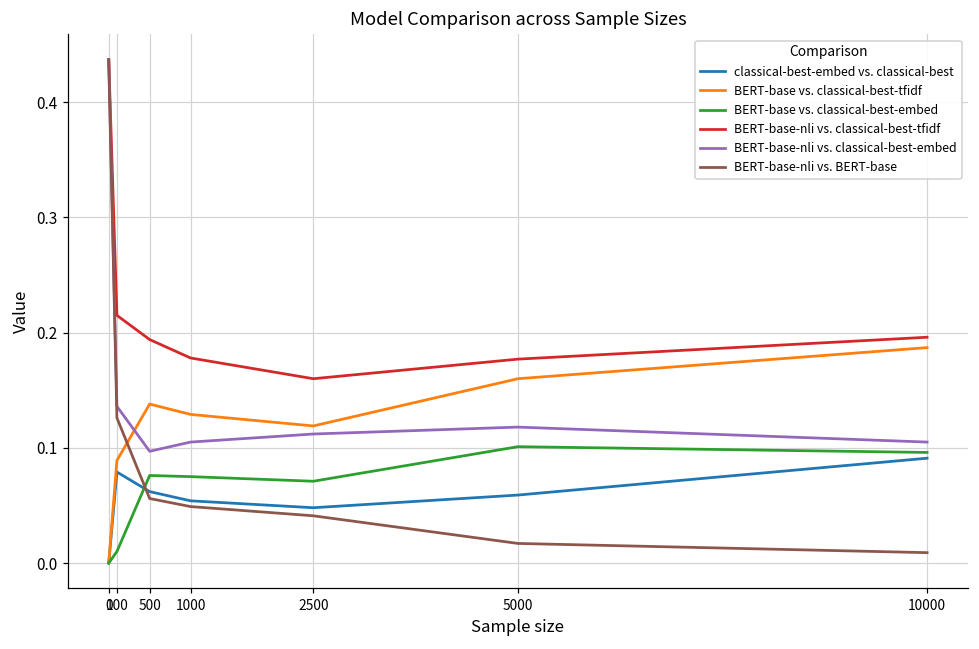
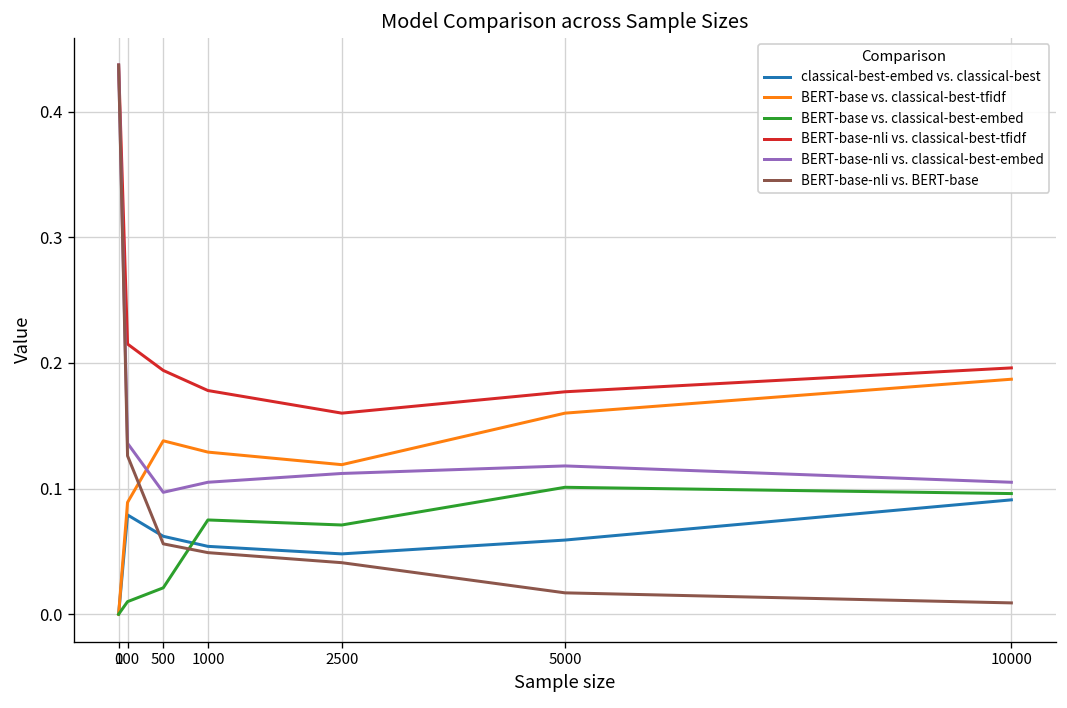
  {
    "classical-best-embed vs. classical-best": {
      "500": 0.062,
      "1000": 0.054,
      "2500": 0.048,
      "5000": 0.059,
      "10000": 0.091
    },
    "BERT-base vs. classical-best-tfidf": {
      "500": 0.138,
      "1000": 0.129,
      "2500": 0.119,
      "5000": 0.160,
      "10000": 0.187
    },
    "BERT-base vs. classical-best-embed": {
-     "500": 0.076,
+     "500": 0.021,
      "1000": 0.075,
      "2500": 0.071,
      "5000": 0.101,
      "10000": 0.096
    },
    "BERT-base-nli vs. classical-best-tfidf": {
      "500": 0.194,
      "1000": 0.178,
      "2500": 0.160,
      "5000": 0.177,
      "10000": 0.196
    },
    "BERT-base-nli vs. classical-best-embed": {
      "500": 0.097,
      "1000": 0.105,
      "2500": 0.112,
      "5000": 0.118,
      "10000": 0.105
    },
    "BERT-base-nli vs. BERT-base": {
      "500": 0.056,
      "1000": 0.049,
      "2500": 0.041,
      "5000": 0.017,
      "10000": 0.009
    }
  }
